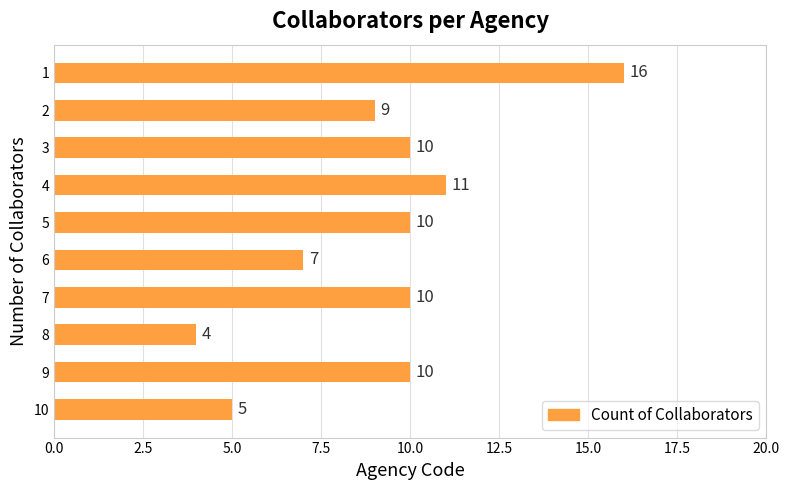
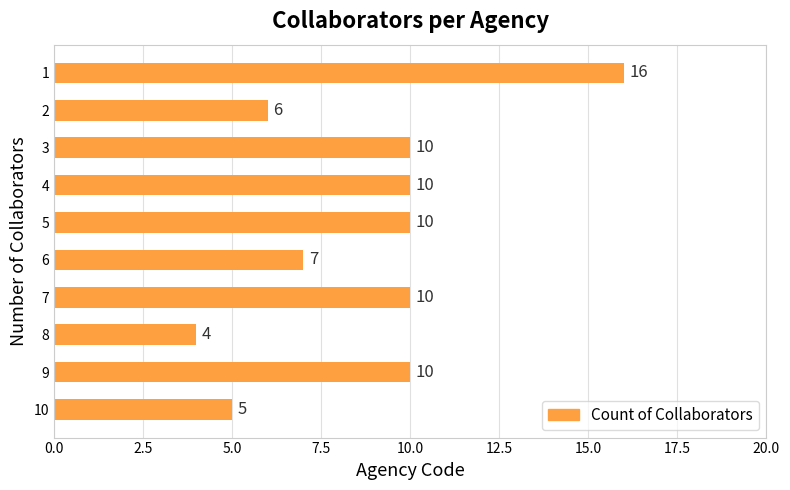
  {
    "1": 16,
-   "2": 9,
+   "2": 6,
    "3": 10,
-   "4": 11,
+   "4": 10,
    "5": 10,
    "6": 7,
    "7": 10,
    "8": 4,
    "9": 10,
    "10": 5
  }
